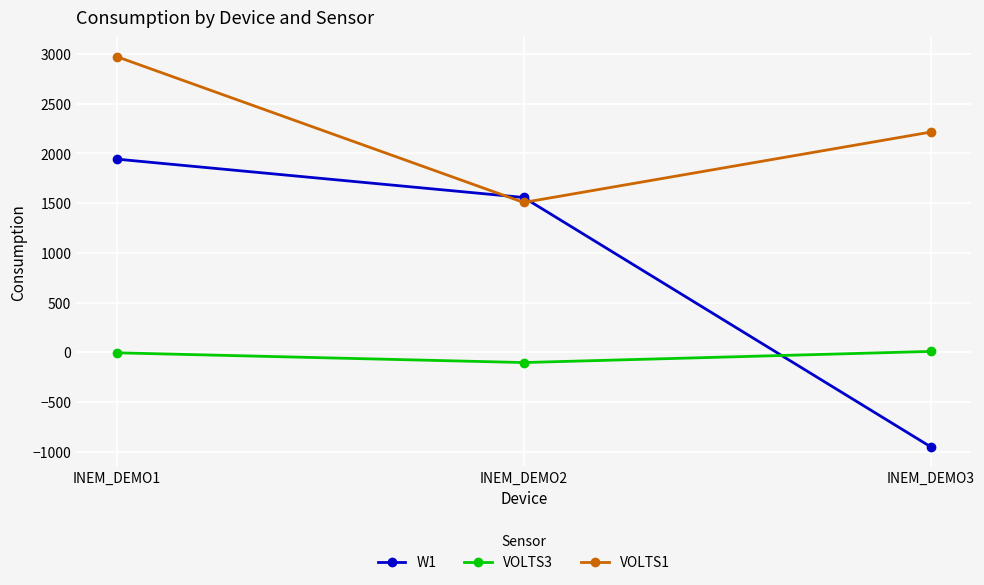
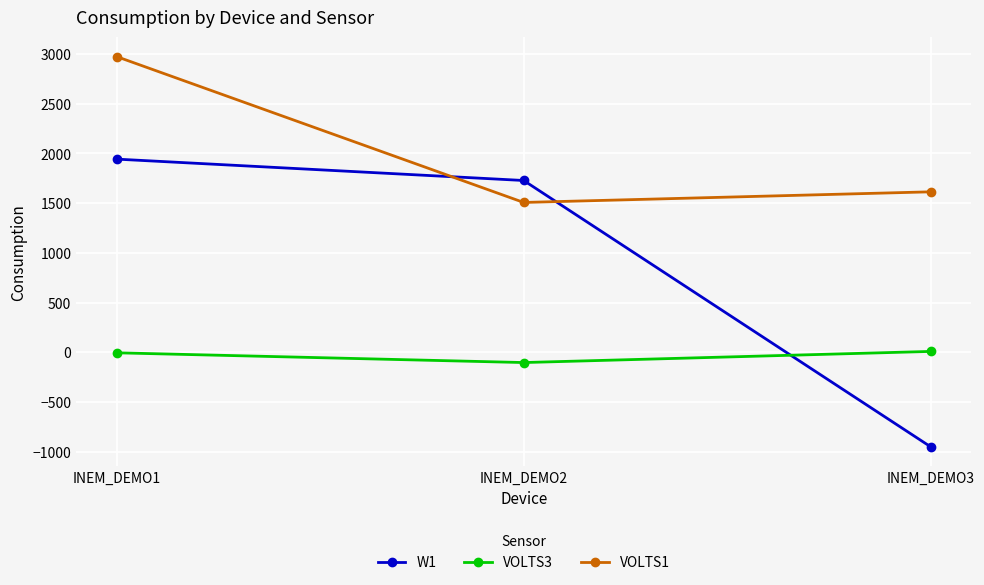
  {
    "W1": {
      "INEM_DEMO1": 1900,
-     "INEM_DEMO2": 1600,
+     "INEM_DEMO2": 1700,
      "INEM_DEMO3": -1000
    },
    "VOLTS3": {
      "INEM_DEMO1": 0,
      "INEM_DEMO2": -100,
      "INEM_DEMO3": 0
    },
    "VOLTS1": {
      "INEM_DEMO1": 3000,
      "INEM_DEMO2": 1500,
-     "INEM_DEMO3": 2200
+     "INEM_DEMO3": 1600
    }
  }
